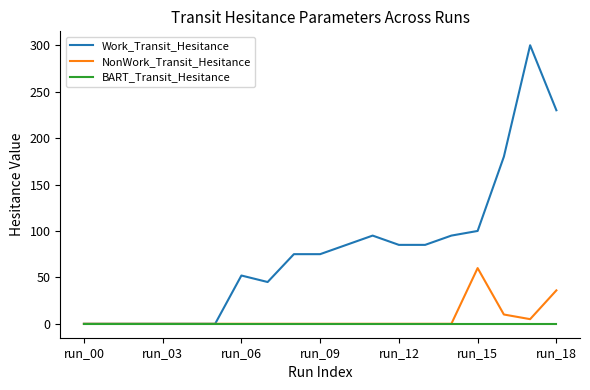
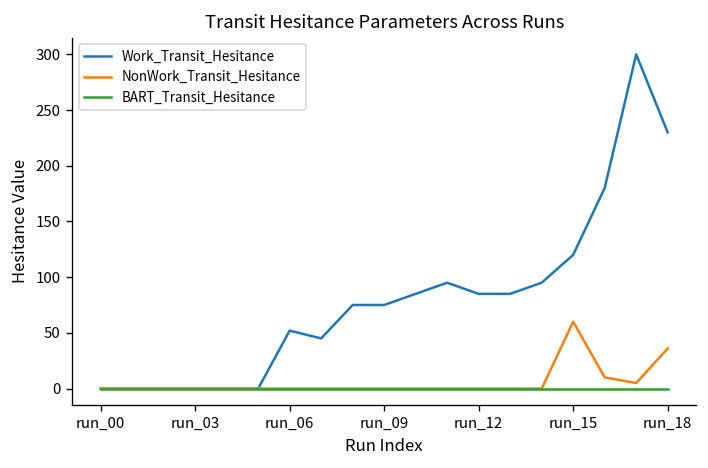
  {
    "Work_Transit_Hesitance": {
      "run_06": 50,
      "run_09": 80,
      "run_12": 90,
-     "run_15": 100,
+     "run_15": 120,
      "run_18": 230
    },
    "NonWork_Transit_Hesitance": {
      "run_15": 60,
      "run_18": 40
    },
    "BART_Transit_Hesitance": {
      "run_15": 0,
      "run_18": 0
    }
  }
